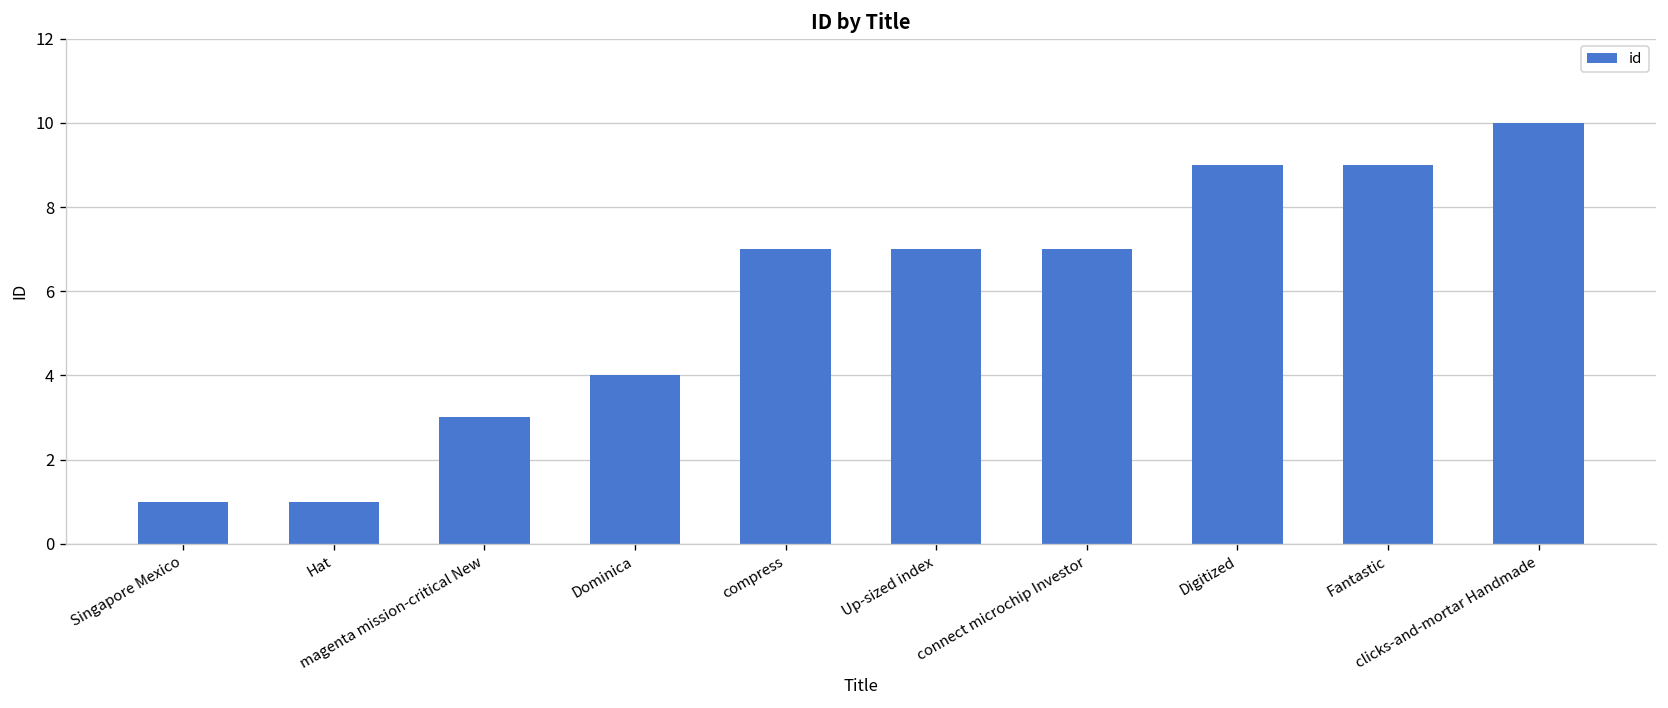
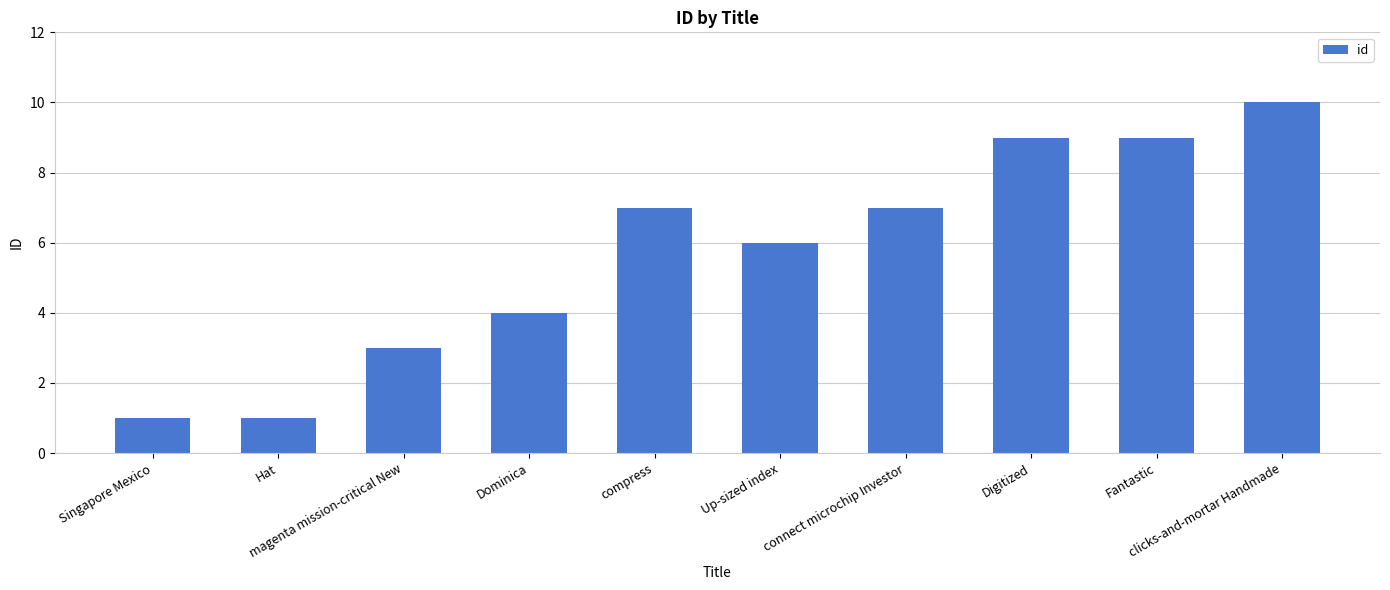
  {
    "Singapore Mexico": 1,
    "Hat": 1,
    "magenta mission-critical New": 3,
    "Dominica": 4,
    "compress": 7,
-   "Up-sized index": 7,
+   "Up-sized index": 6,
    "connect microchip Investor": 7,
    "Digitized": 9,
    "Fantastic": 9,
    "clicks-and-mortar Handmade": 10
  }
